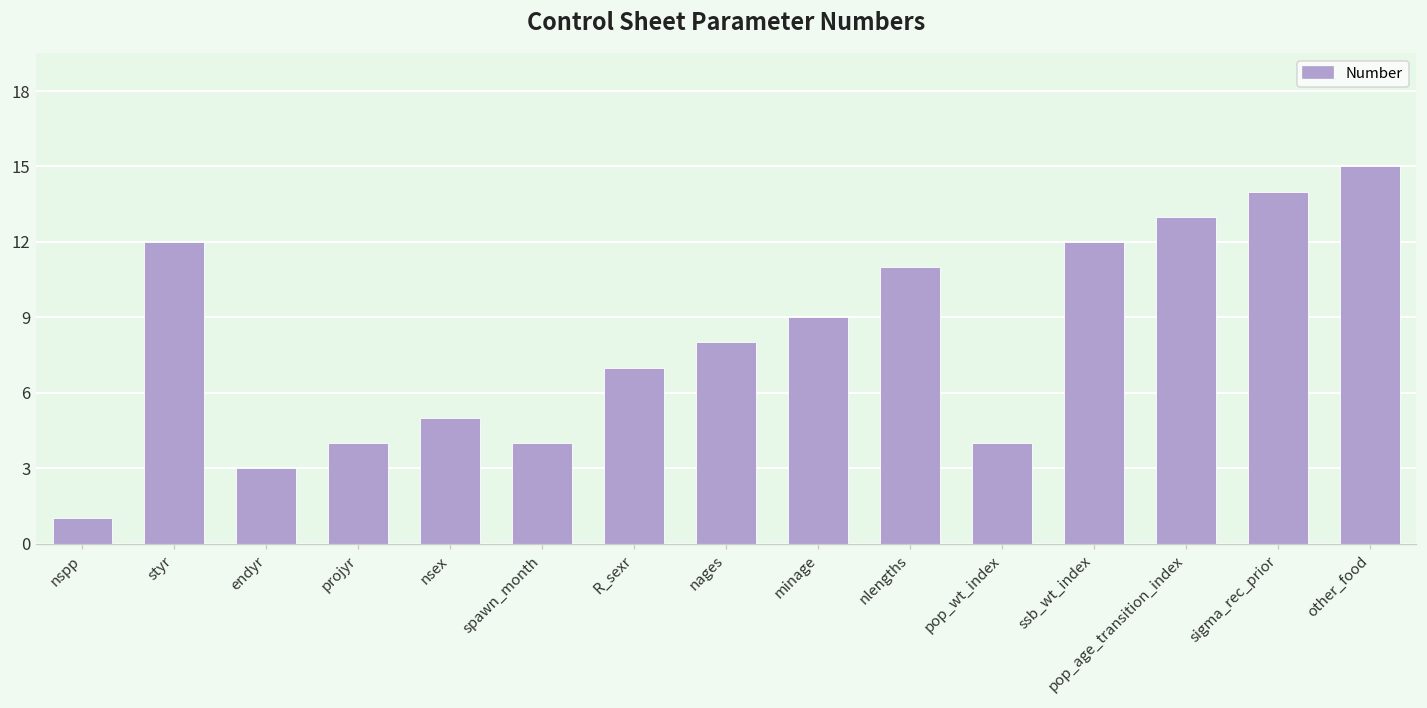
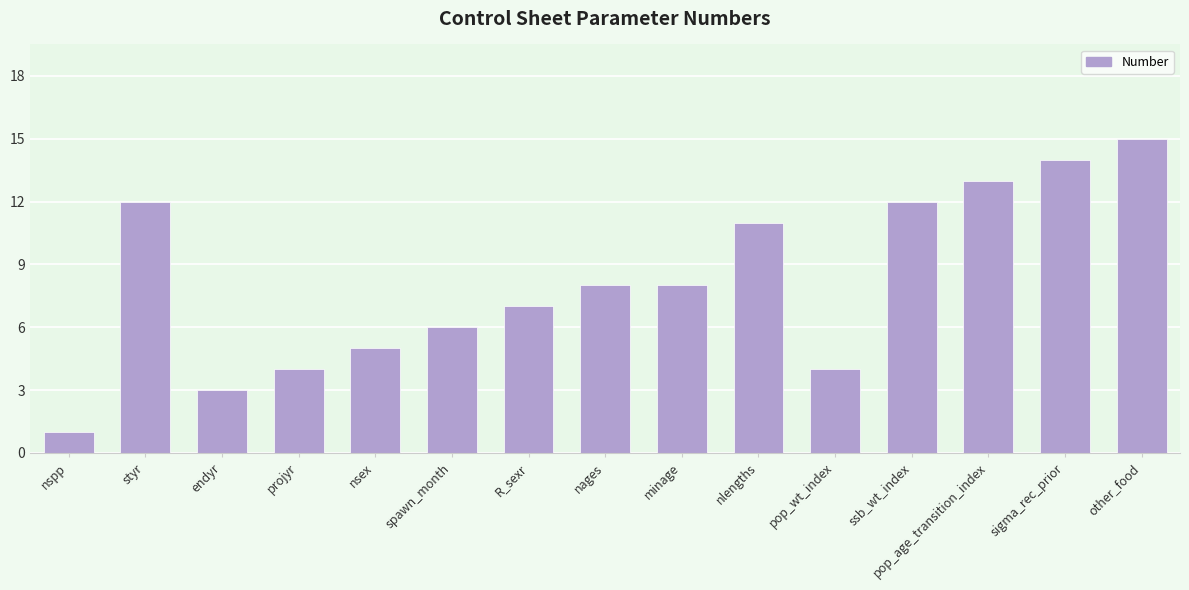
  {
    "nspp": 1,
    "styr": 12,
    "endyr": 3,
    "projyr": 4,
    "nsex": 5,
-   "spawn_month": 4,
+   "spawn_month": 6,
    "R_sexr": 7,
    "nages": 8,
-   "minage": 9,
+   "minage": 8,
    "nlengths": 11,
    "pop_wt_index": 4,
    "ssb_wt_index": 12,
    "pop_age_transition_index": 13,
    "sigma_rec_prior": 14,
    "other_food": 15
  }
